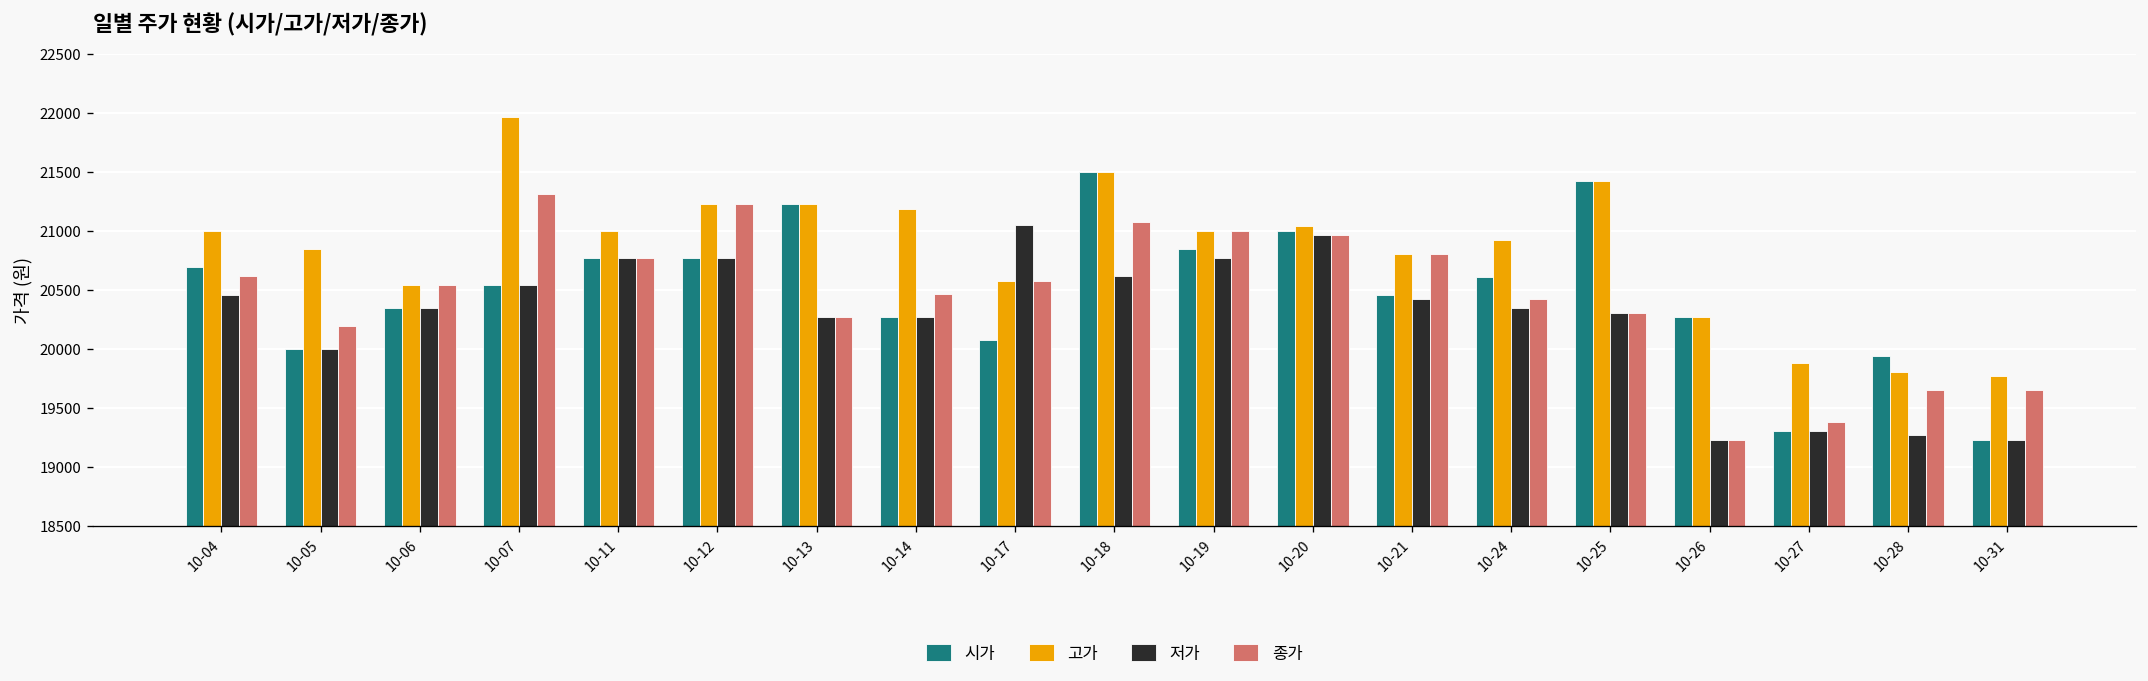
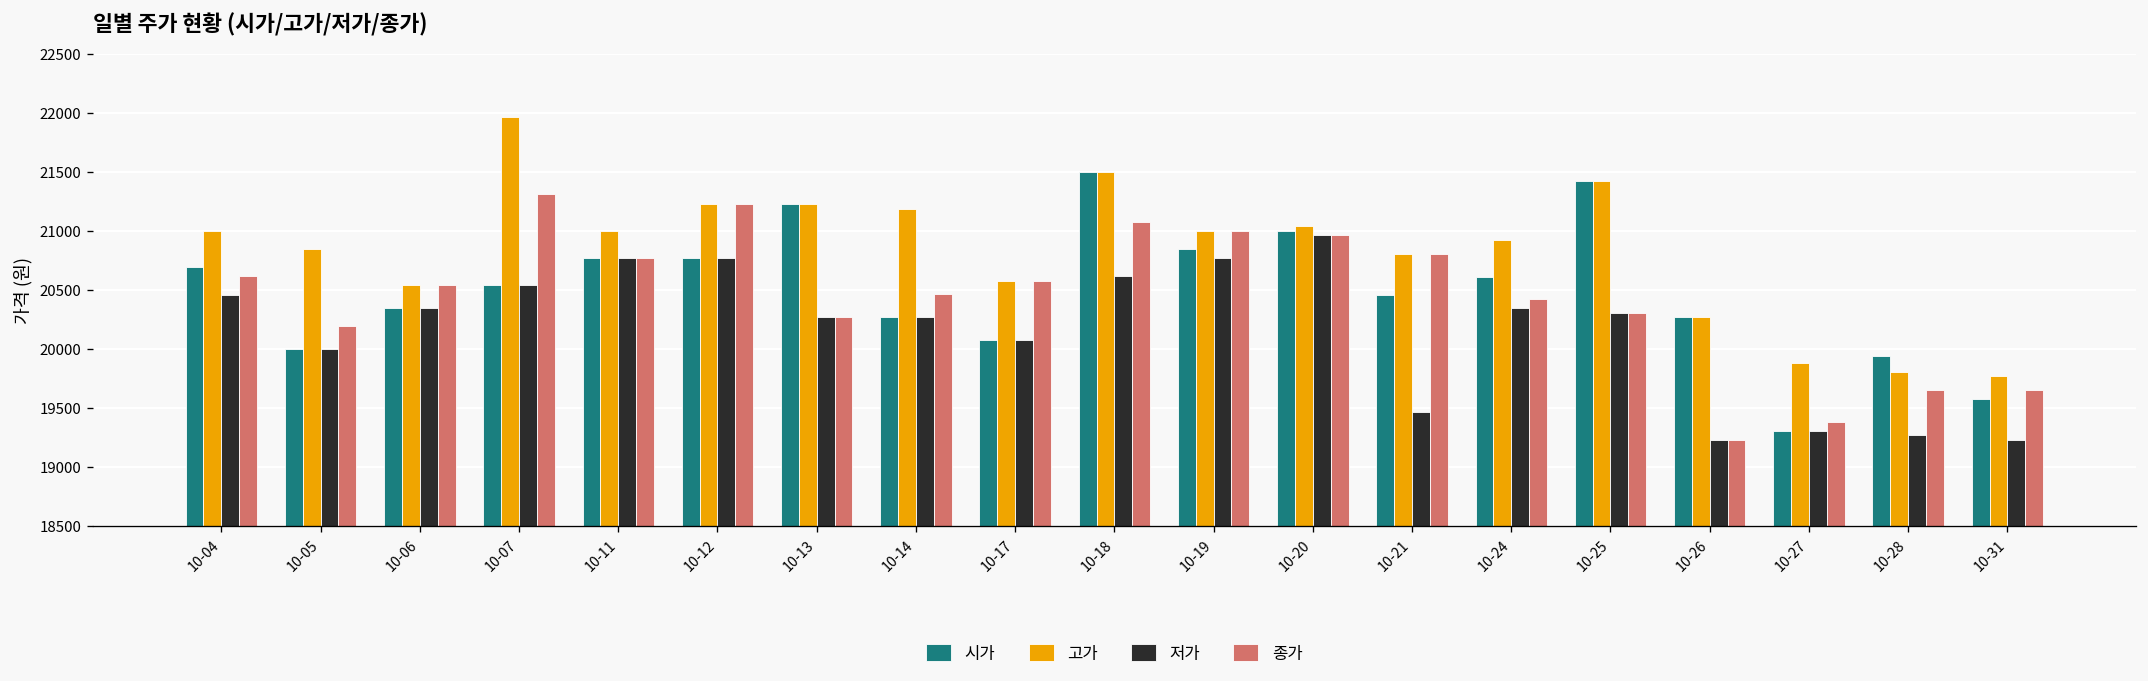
  {
    "시가": {
      "10-04": 20700,
      "10-05": 20000,
      "10-06": 20300,
      "10-07": 20500,
      "10-11": 20800,
      "10-12": 20800,
      "10-13": 21200,
      "10-14": 20300,
      "10-17": 20100,
      "10-18": 21500,
      "10-19": 20800,
      "10-20": 21000,
      "10-21": 20500,
      "10-24": 20600,
      "10-25": 21400,
      "10-26": 20300,
      "10-27": 19300,
      "10-28": 19900,
-     "10-31": 19200
+     "10-31": 19600
    },
    "고가": {
      "10-04": 21000,
      "10-05": 20800,
      "10-06": 20500,
      "10-07": 22000,
      "10-11": 21000,
      "10-12": 21200,
      "10-13": 21200,
      "10-14": 21200,
      "10-17": 20600,
      "10-18": 21500,
      "10-19": 21000,
      "10-20": 21000,
      "10-21": 20800,
      "10-24": 20900,
      "10-25": 21400,
      "10-26": 20300,
      "10-27": 19900,
      "10-28": 19800,
      "10-31": 19800
    },
    "저가": {
      "10-04": 20500,
      "10-05": 20000,
      "10-06": 20300,
      "10-07": 20500,
      "10-11": 20800,
      "10-12": 20800,
      "10-13": 20300,
      "10-14": 20300,
-     "10-17": 21000,
+     "10-17": 20100,
      "10-18": 20600,
      "10-19": 20800,
      "10-20": 21000,
-     "10-21": 20400,
+     "10-21": 19500,
      "10-24": 20300,
      "10-25": 20300,
      "10-26": 19200,
      "10-27": 19300,
      "10-28": 19300,
      "10-31": 19200
    },
    "종가": {
      "10-04": 20600,
      "10-05": 20200,
      "10-06": 20500,
      "10-07": 21300,
      "10-11": 20800,
      "10-12": 21200,
      "10-13": 20300,
      "10-14": 20500,
      "10-17": 20600,
      "10-18": 21100,
      "10-19": 21000,
      "10-20": 21000,
      "10-21": 20800,
      "10-24": 20400,
      "10-25": 20300,
      "10-26": 19200,
      "10-27": 19400,
      "10-28": 19700,
      "10-31": 19700
    }
  }
